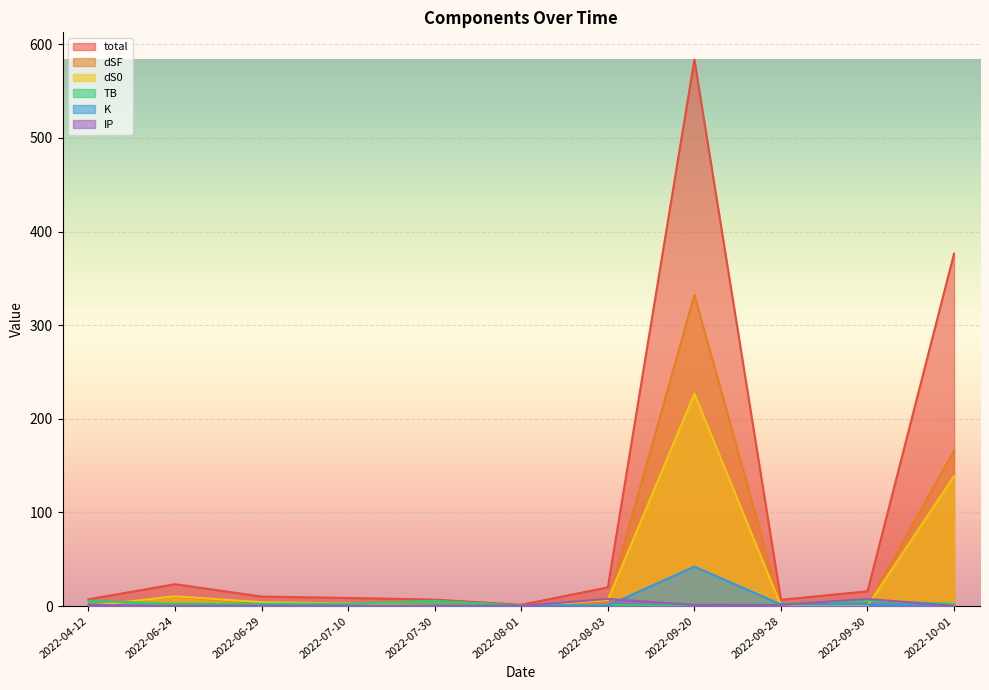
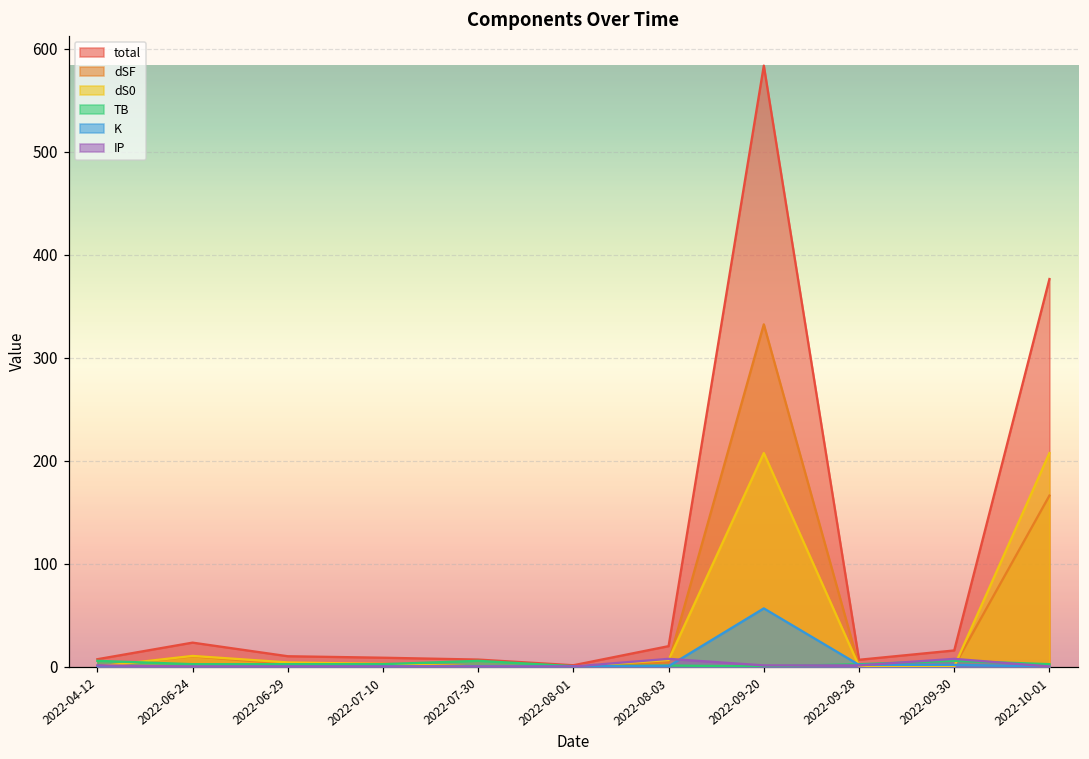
  {
    "dS0": {
-     "2022-09-20": 230,
-     "2022-10-01": 140
+     "2022-09-20": 210,
+     "2022-10-01": 210
    },
    "K": {
-     "2022-09-20": 40
+     "2022-09-20": 60
    }
  }
